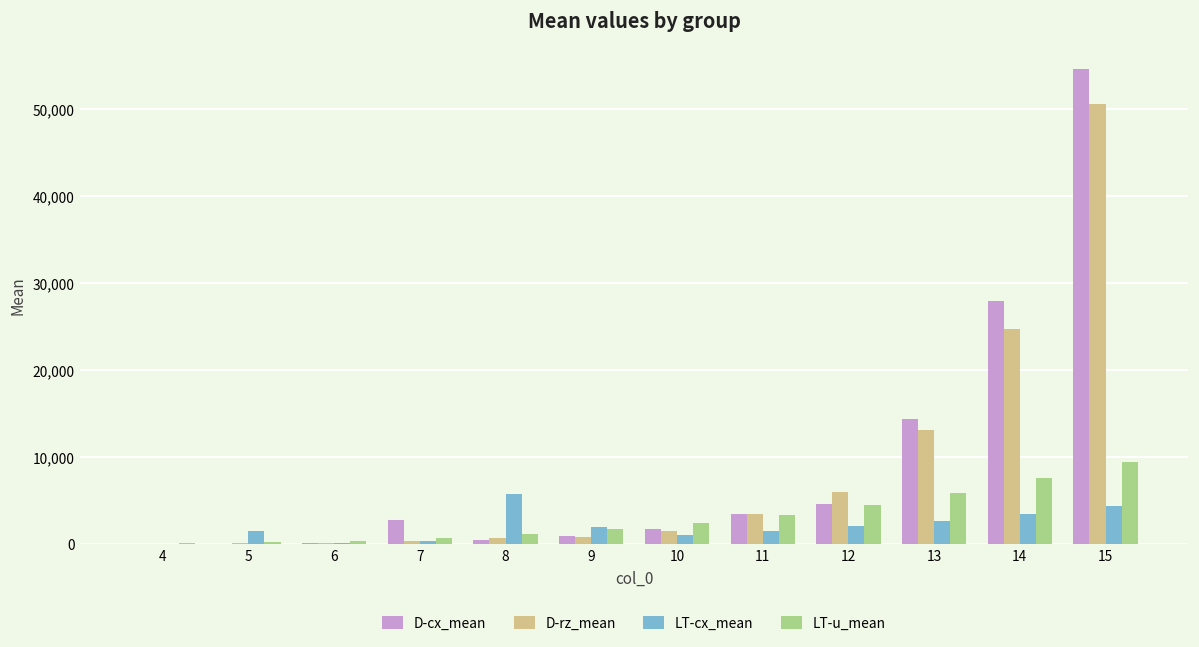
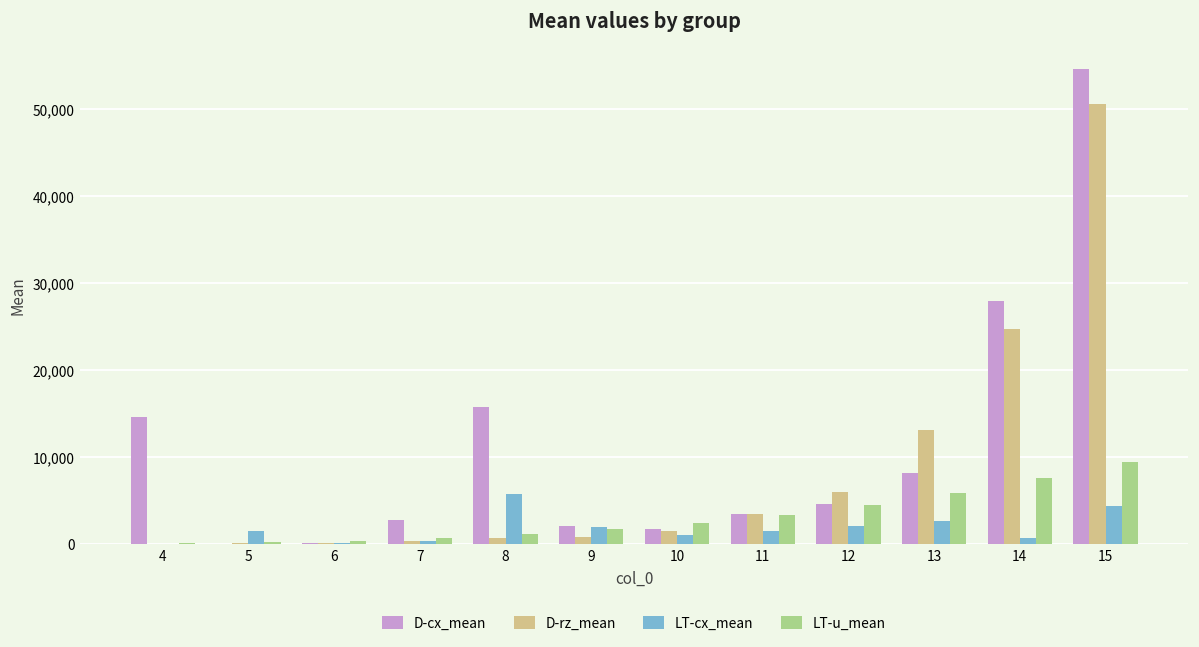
  {
    "D-cx_mean": {
-     "4": "0",
+     "4": "15,000",
      "7": "3,000",
-     "8": "0",
-     "9": "1,000",
+     "8": "16,000",
+     "9": "2,000",
      "10": "2,000",
      "11": "3,000",
      "12": "5,000",
-     "13": "14,000",
+     "13": "8,000",
      "14": "28,000",
      "15": "55,000"
    },
    "LT-cx_mean": {
      "5": "2,000",
      "8": "6,000",
      "9": "2,000",
      "10": "1,000",
      "11": "1,000",
      "12": "2,000",
      "13": "3,000",
-     "14": "3,000",
+     "14": "1,000",
      "15": "4,000"
    }
  }
